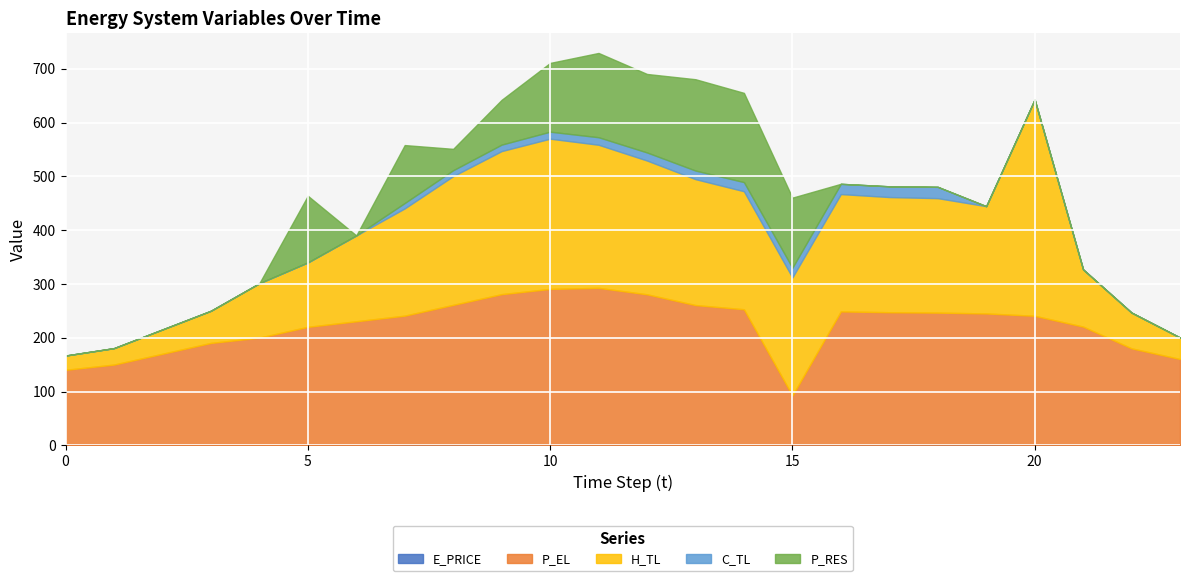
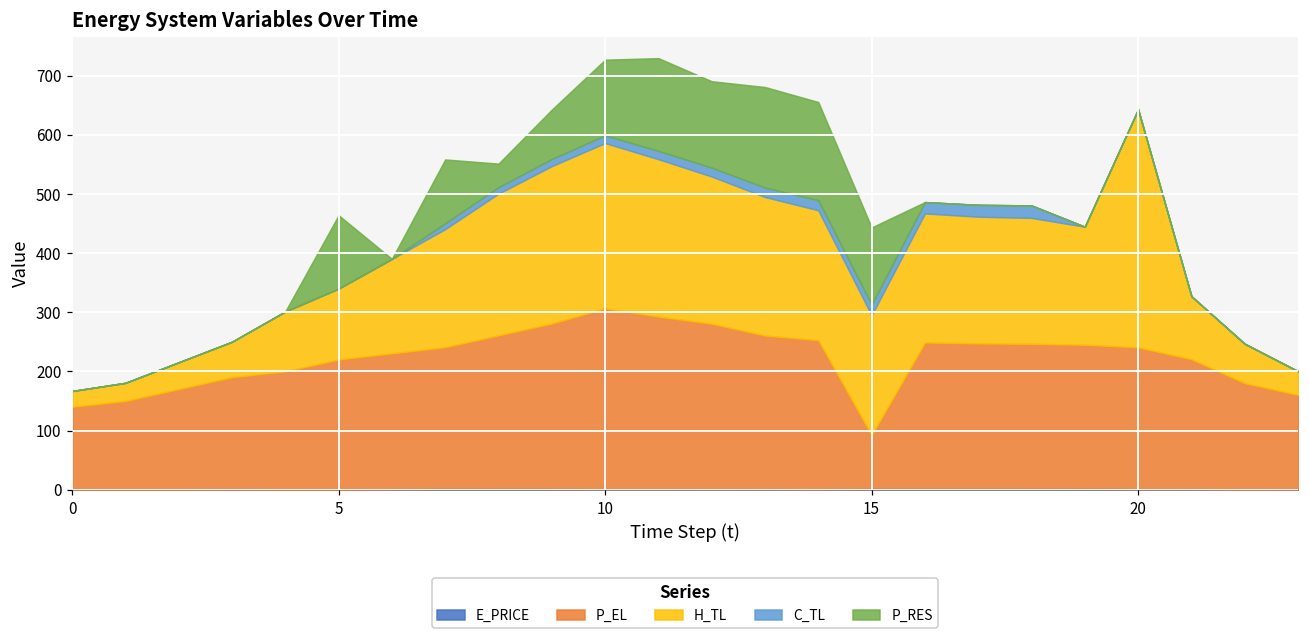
  {
    "P_EL": {
      "0": 140,
      "5": 220,
-     "10": 290,
+     "10": 310,
      "15": 90,
      "20": 240
    },
    "H_TL": {
      "10": 280,
-     "15": 220
+     "15": 200
    },
    "P_RES": {
      "5": 120,
      "10": 130,
      "15": 130
    }
  }
